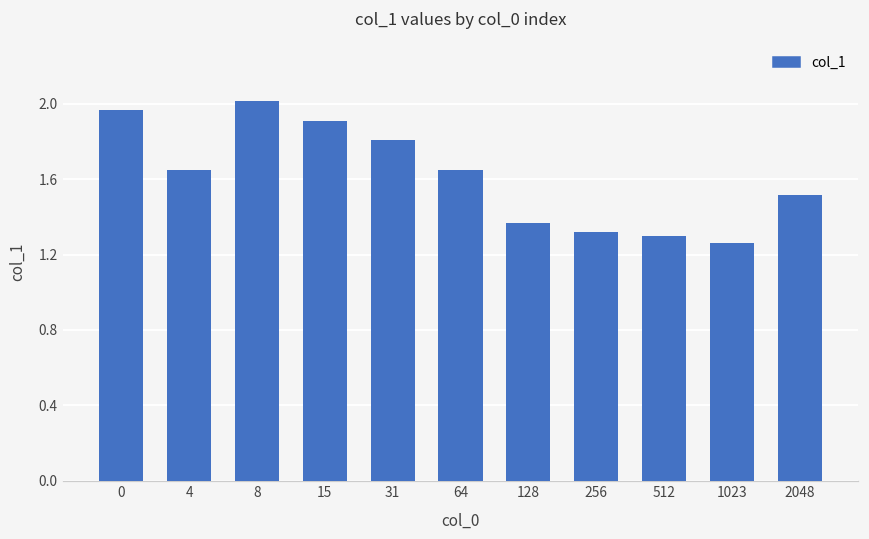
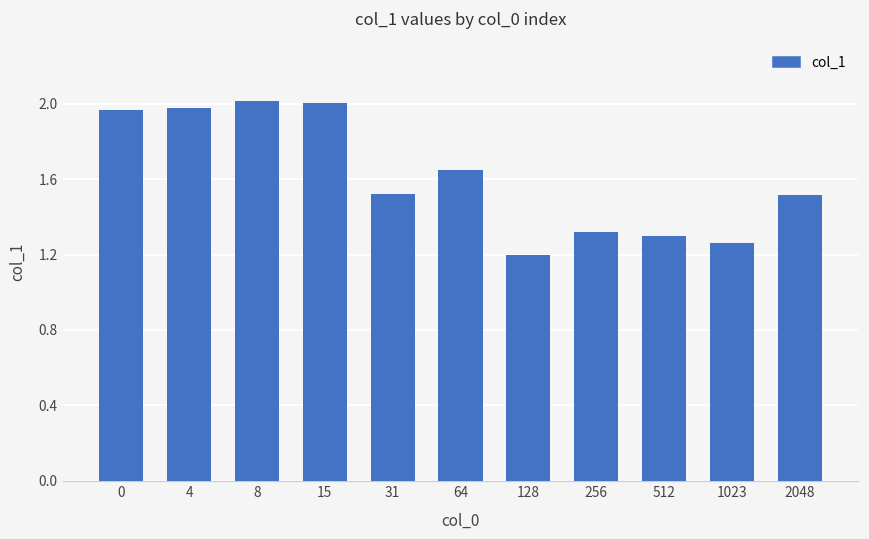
  {
    "0": 1.97,
-   "4": 1.65,
+   "4": 1.98,
    "8": 2.02,
-   "15": 1.91,
-   "31": 1.81,
+   "15": 2.01,
+   "31": 1.52,
    "64": 1.65,
-   "128": 1.37,
+   "128": 1.20,
    "256": 1.32,
    "512": 1.30,
    "1023": 1.26,
    "2048": 1.52
  }
